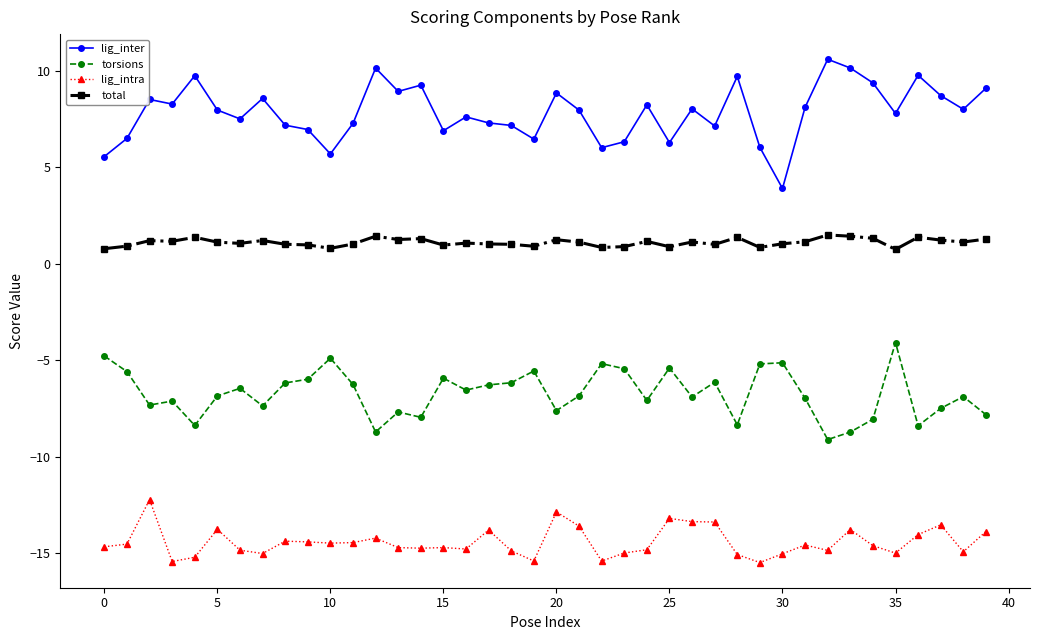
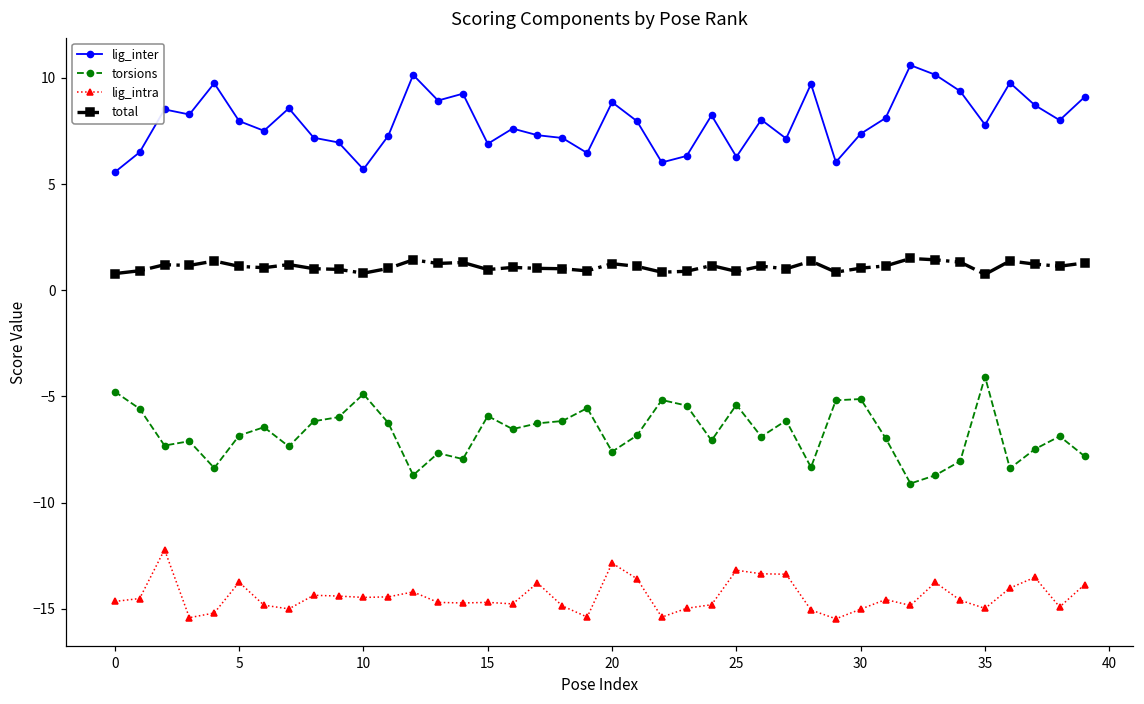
  {
    "lig_inter": {
      "0": 5.6,
      "5": 8.0,
      "10": 5.7,
      "15": 6.9,
      "20": 8.9,
      "25": 6.3,
-     "30": 3.9,
+     "30": 7.4,
      "35": 7.8
    },
    "torsions": {
      "0": -4.8,
      "5": -6.8,
      "10": -4.9,
      "15": -5.9,
      "20": -7.6,
      "25": -5.4,
      "30": -5.1,
      "35": -4.1
    },
    "lig_intra": {
      "0": -14.7,
      "5": -13.8,
      "10": -14.5,
      "15": -14.7,
      "20": -12.9,
      "25": -13.2,
      "30": -15.0,
      "35": -15.0
    },
    "total": {
      "0": 0.8,
      "5": 1.1,
      "10": 0.8,
      "15": 1.0,
      "20": 1.3,
      "25": 0.9,
      "30": 1.0,
      "35": 0.7
    }
  }
